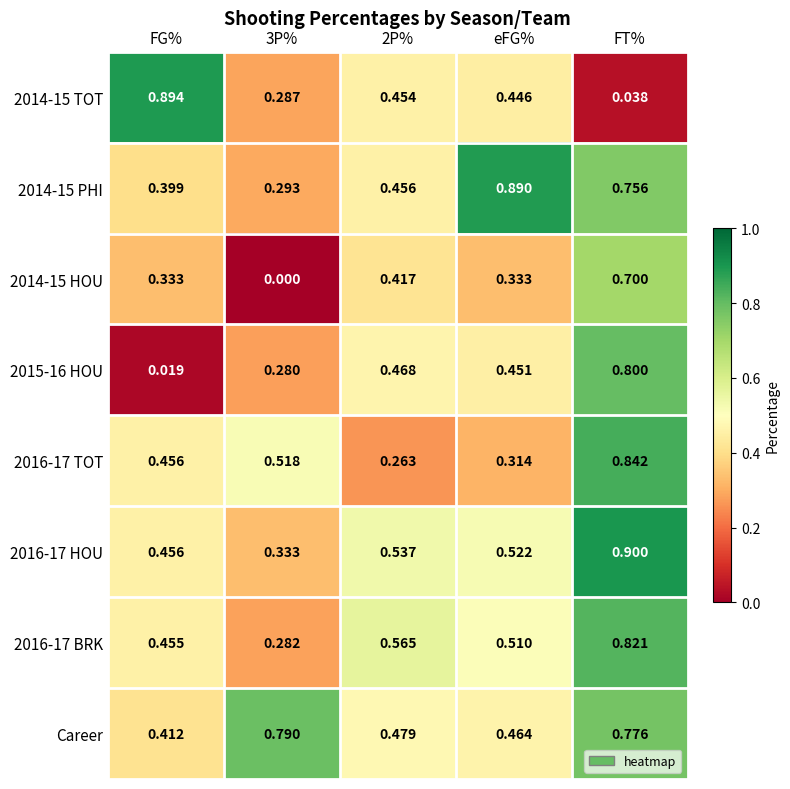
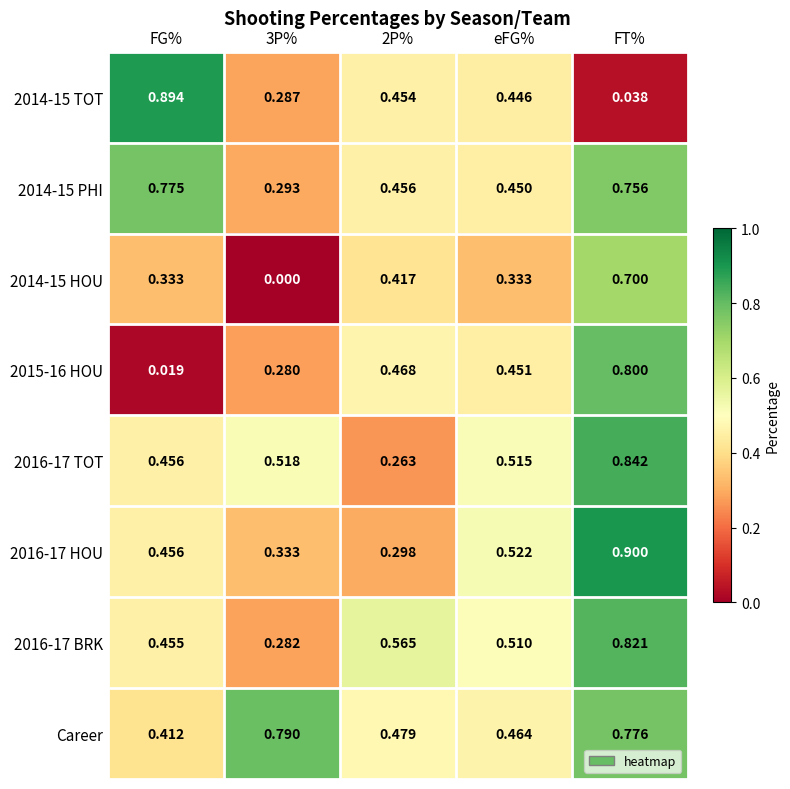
  {
    "2014-15 TOT": {
      "FG%": 0.894,
      "3P%": 0.287,
      "2P%": 0.454,
      "eFG%": 0.446,
      "FT%": 0.038
    },
    "2014-15 PHI": {
-     "FG%": 0.399,
+     "FG%": 0.775,
      "3P%": 0.293,
      "2P%": 0.456,
-     "eFG%": 0.890,
+     "eFG%": 0.450,
      "FT%": 0.756
    },
    "2014-15 HOU": {
      "FG%": 0.333,
      "3P%": 0.000,
      "2P%": 0.417,
      "eFG%": 0.333,
      "FT%": 0.700
    },
    "2015-16 HOU": {
      "FG%": 0.019,
      "3P%": 0.280,
      "2P%": 0.468,
      "eFG%": 0.451,
      "FT%": 0.800
    },
    "2016-17 TOT": {
      "FG%": 0.456,
      "3P%": 0.518,
      "2P%": 0.263,
-     "eFG%": 0.314,
+     "eFG%": 0.515,
      "FT%": 0.842
    },
    "2016-17 HOU": {
      "FG%": 0.456,
      "3P%": 0.333,
-     "2P%": 0.537,
+     "2P%": 0.298,
      "eFG%": 0.522,
      "FT%": 0.900
    },
    "2016-17 BRK": {
      "FG%": 0.455,
      "3P%": 0.282,
      "2P%": 0.565,
      "eFG%": 0.510,
      "FT%": 0.821
    },
    "Career": {
      "FG%": 0.412,
      "3P%": 0.790,
      "2P%": 0.479,
      "eFG%": 0.464,
      "FT%": 0.776
    }
  }
